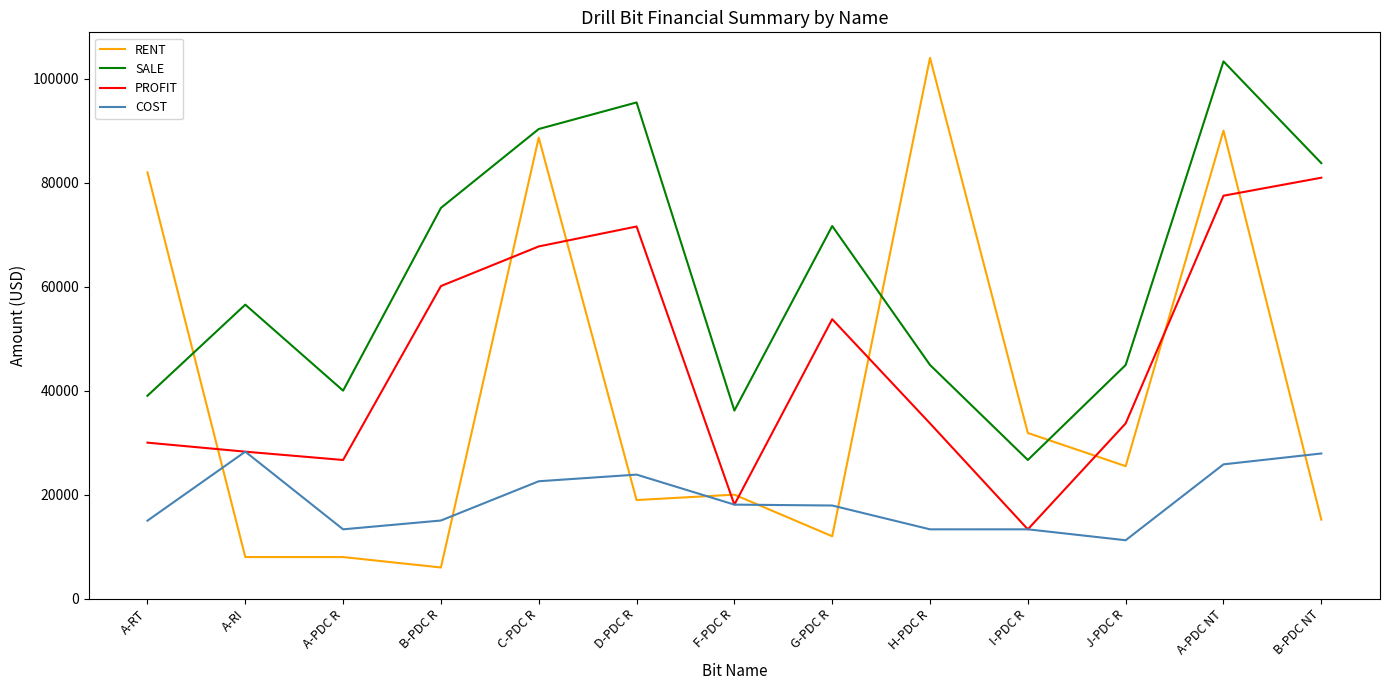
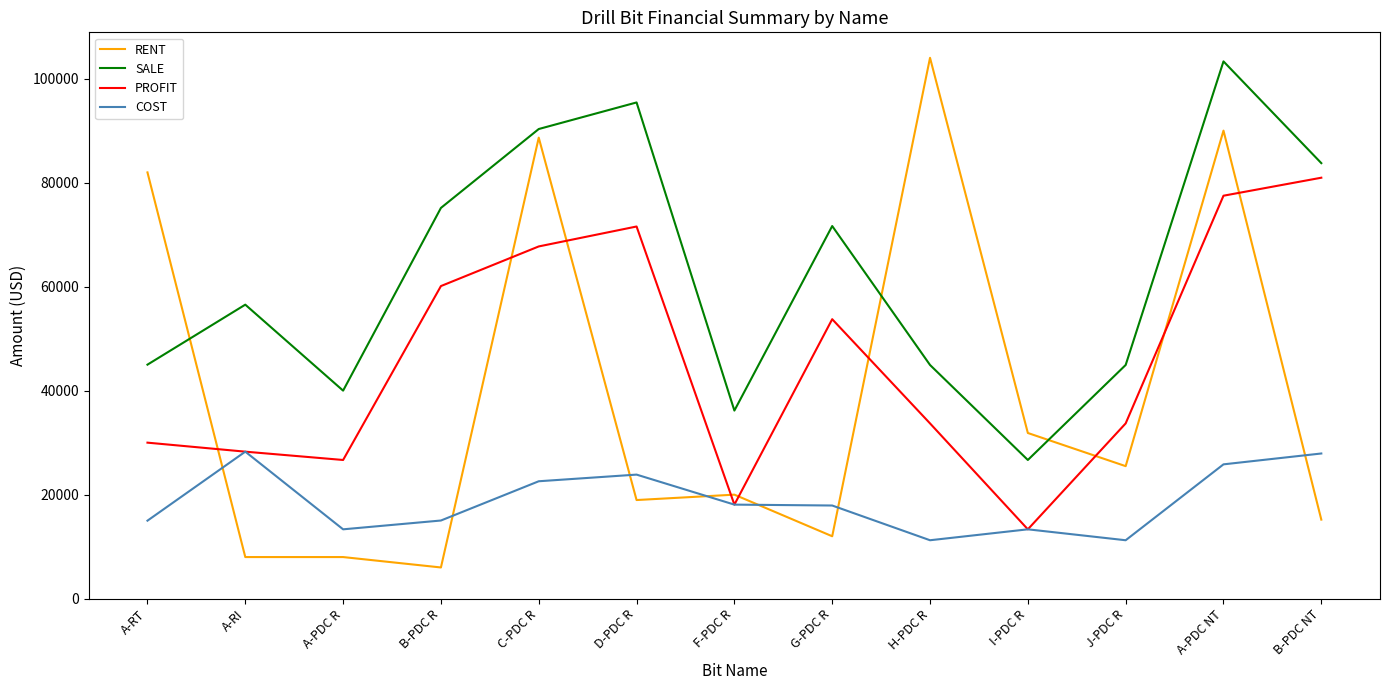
  {
    "RENT": {
      "A-RT": 82000,
      "A-RI": 8000,
      "A-PDC R": 8000,
      "B-PDC R": 6000,
      "C-PDC R": 89000,
      "D-PDC R": 19000,
      "F-PDC R": 20000,
      "G-PDC R": 12000,
      "H-PDC R": 104000,
      "I-PDC R": 32000,
      "J-PDC R": 25000,
      "A-PDC NT": 90000,
      "B-PDC NT": 15000
    },
    "SALE": {
-     "A-RT": 39000,
+     "A-RT": 45000,
      "A-RI": 57000,
      "A-PDC R": 40000,
      "B-PDC R": 75000,
      "C-PDC R": 90000,
      "D-PDC R": 95000,
      "F-PDC R": 36000,
      "G-PDC R": 72000,
      "H-PDC R": 45000,
      "I-PDC R": 27000,
      "J-PDC R": 45000,
      "A-PDC NT": 103000,
      "B-PDC NT": 84000
    },
    "PROFIT": {
      "A-RT": 30000,
      "A-PDC R": 27000,
      "B-PDC R": 60000,
      "C-PDC R": 68000,
      "D-PDC R": 72000,
      "G-PDC R": 54000,
      "H-PDC R": 34000,
      "J-PDC R": 34000,
      "A-PDC NT": 77000,
      "B-PDC NT": 81000
    },
    "COST": {
      "A-RT": 15000,
      "A-PDC R": 13000,
      "B-PDC R": 15000,
      "C-PDC R": 23000,
      "D-PDC R": 24000,
      "G-PDC R": 18000,
-     "H-PDC R": 13000,
+     "H-PDC R": 11000,
      "J-PDC R": 11000,
      "A-PDC NT": 26000,
      "B-PDC NT": 28000
    }
  }
